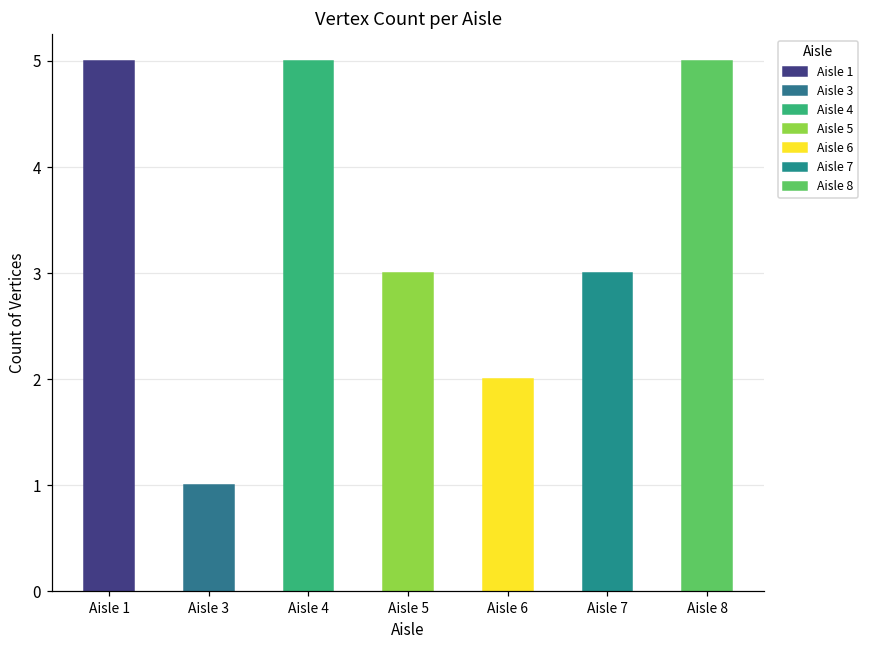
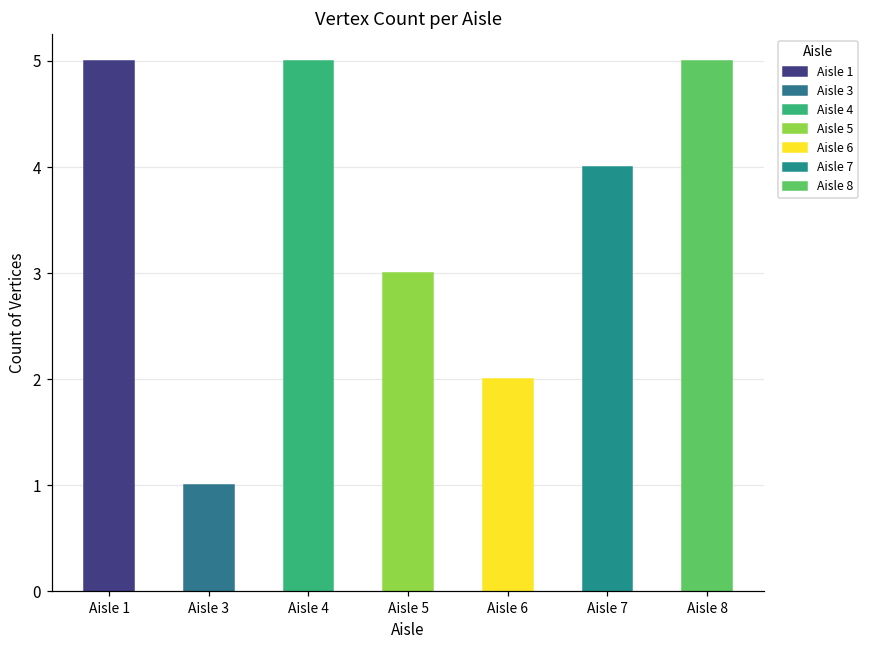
  {
    "Aisle 1": 5,
    "Aisle 3": 1,
    "Aisle 4": 5,
    "Aisle 5": 3,
    "Aisle 6": 2,
-   "Aisle 7": 3,
+   "Aisle 7": 4,
    "Aisle 8": 5
  }
